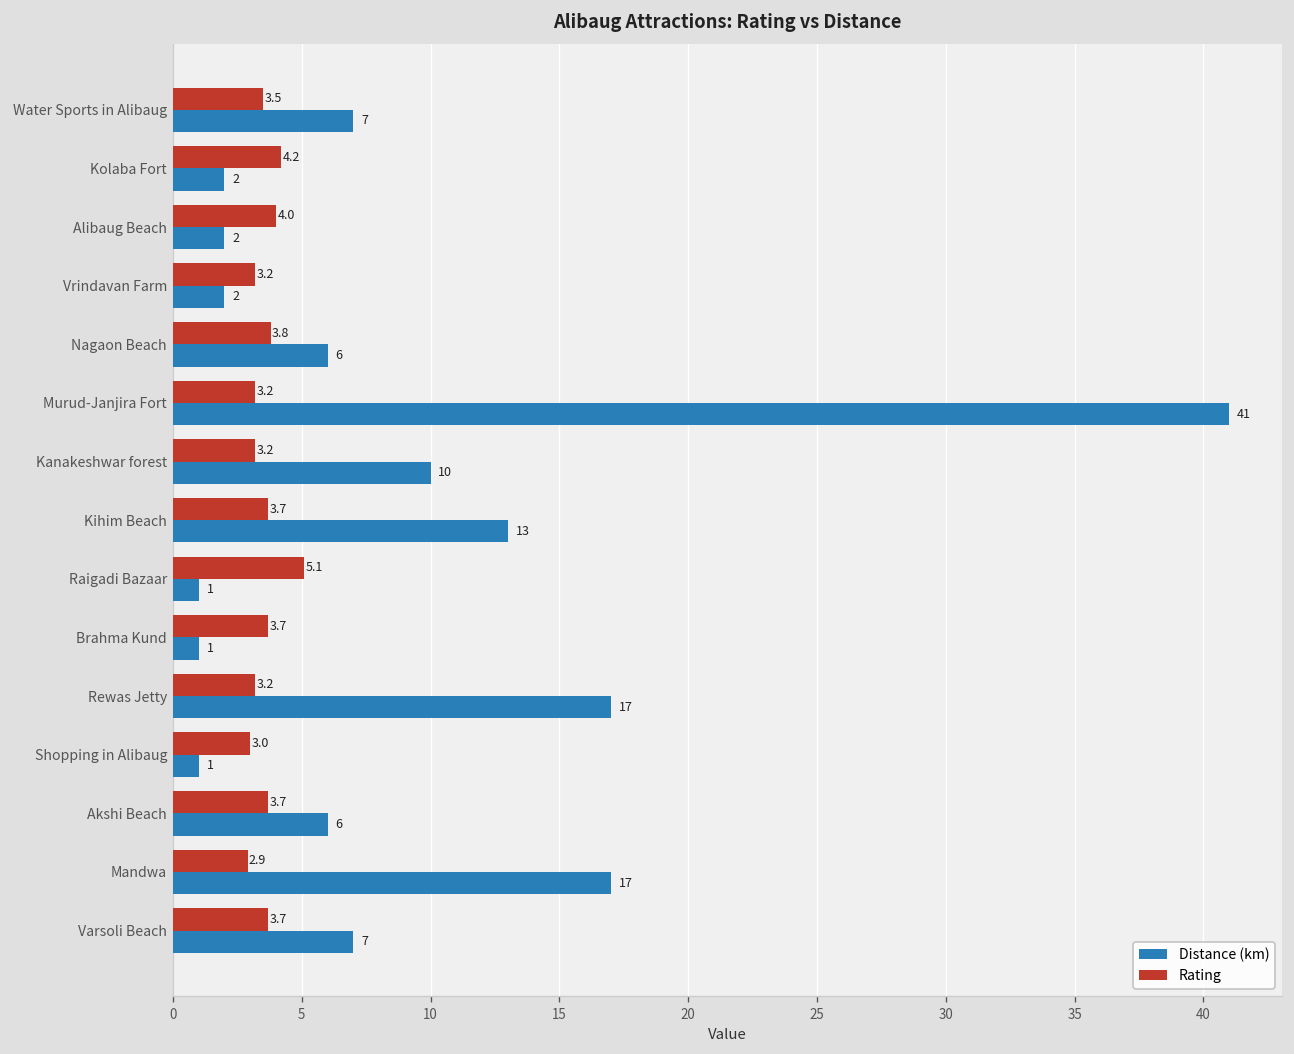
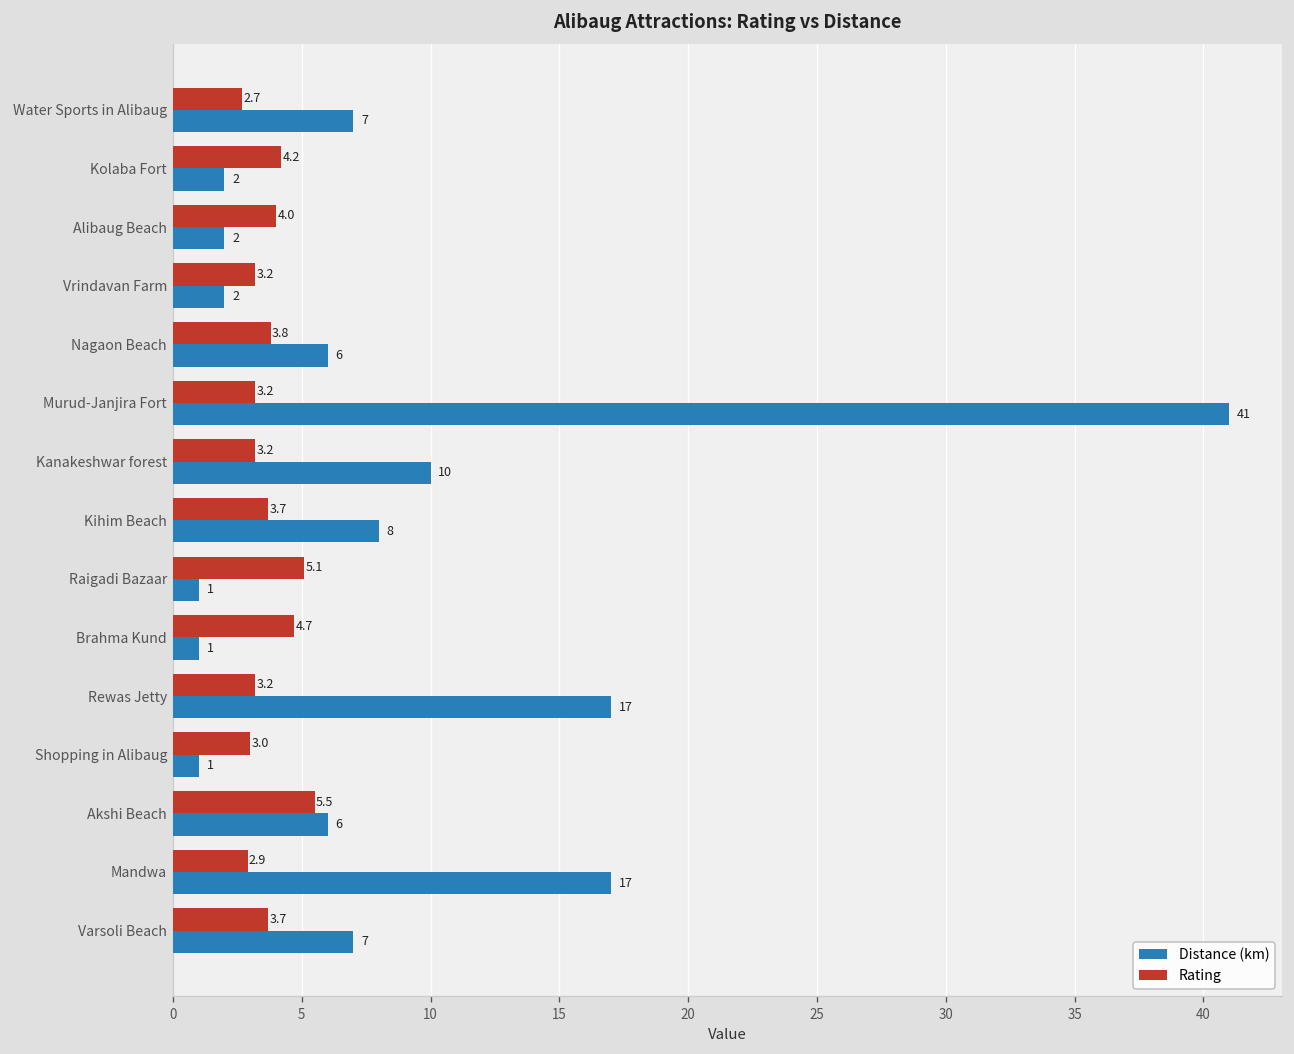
  {
    "Distance (km)": {
      "Water Sports in Alibaug": 7,
      "Kolaba Fort": 2,
      "Alibaug Beach": 2,
      "Vrindavan Farm": 2,
      "Nagaon Beach": 6,
      "Murud-Janjira Fort": 41,
      "Kanakeshwar forest": 10,
-     "Kihim Beach": 13,
+     "Kihim Beach": 8,
      "Raigadi Bazaar": 1,
      "Brahma Kund": 1,
      "Rewas Jetty": 17,
      "Shopping in Alibaug": 1,
      "Akshi Beach": 6,
      "Mandwa": 17,
      "Varsoli Beach": 7
    },
    "Rating": {
-     "Water Sports in Alibaug": 3.5,
+     "Water Sports in Alibaug": 2.7,
      "Kolaba Fort": 4.2,
      "Alibaug Beach": 4.0,
      "Vrindavan Farm": 3.2,
      "Nagaon Beach": 3.8,
      "Murud-Janjira Fort": 3.2,
      "Kanakeshwar forest": 3.2,
      "Kihim Beach": 3.7,
      "Raigadi Bazaar": 5.1,
-     "Brahma Kund": 3.7,
+     "Brahma Kund": 4.7,
      "Rewas Jetty": 3.2,
      "Shopping in Alibaug": 3.0,
-     "Akshi Beach": 3.7,
+     "Akshi Beach": 5.5,
      "Mandwa": 2.9,
      "Varsoli Beach": 3.7
    }
  }
